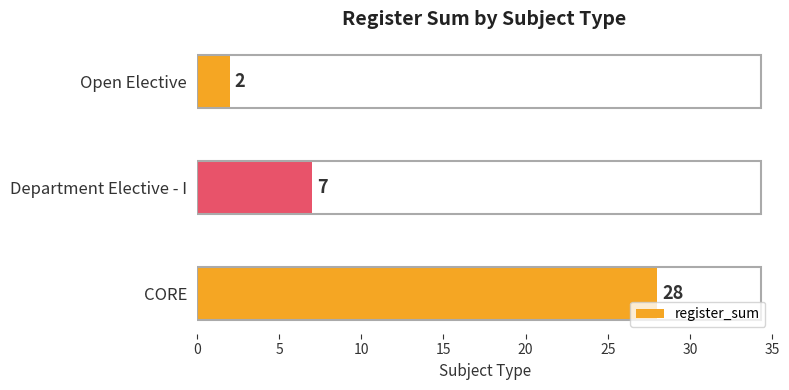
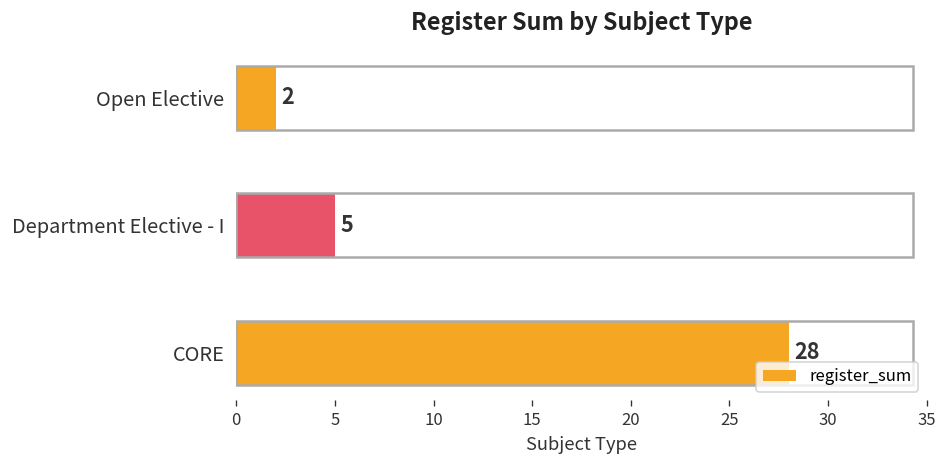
  {
    "Open Elective": 2,
-   "Department Elective - I": 7
+   "Department Elective - I": 5
  }
